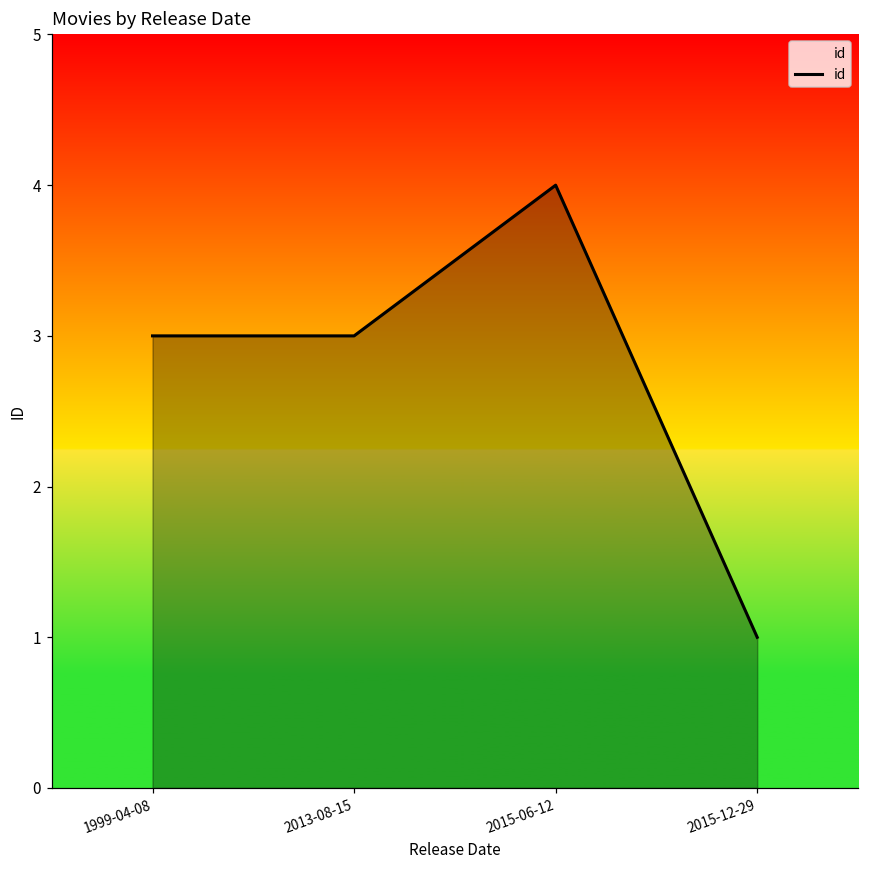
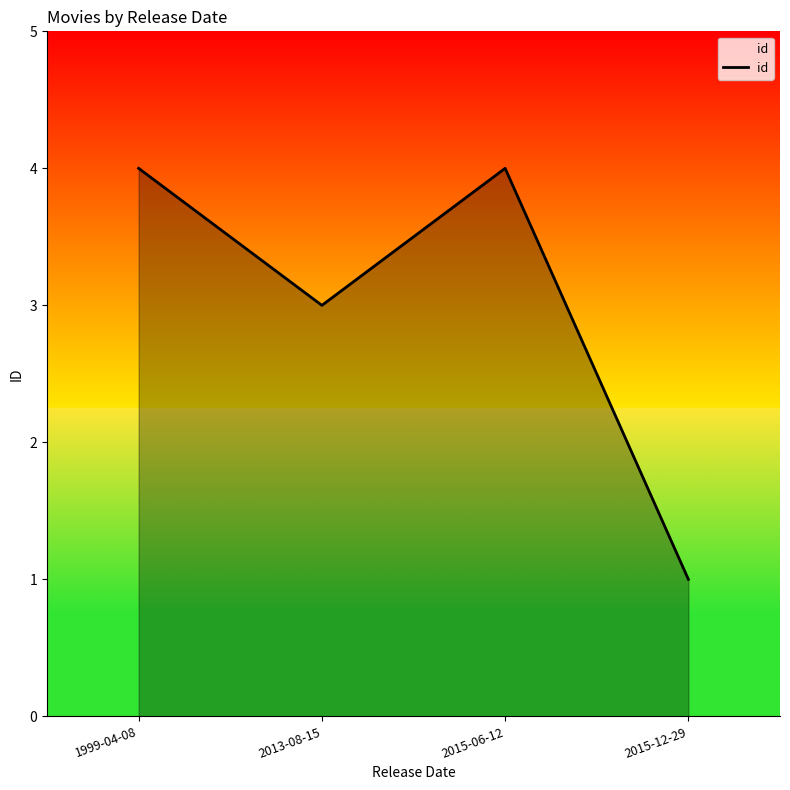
  {
-   "1999-04-08": 3,
+   "1999-04-08": 4,
    "2013-08-15": 3,
    "2015-06-12": 4,
    "2015-12-29": 1
  }
